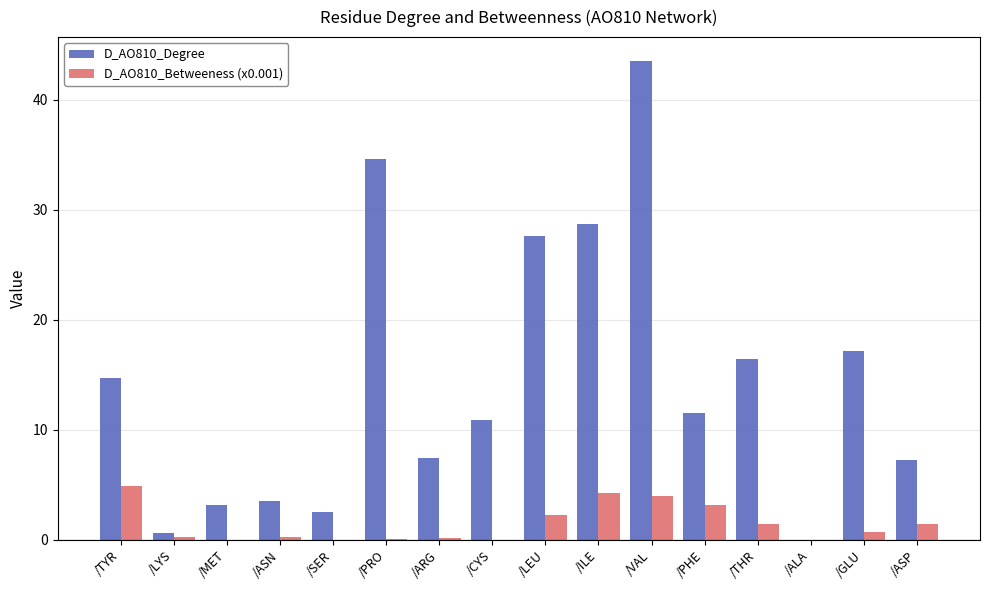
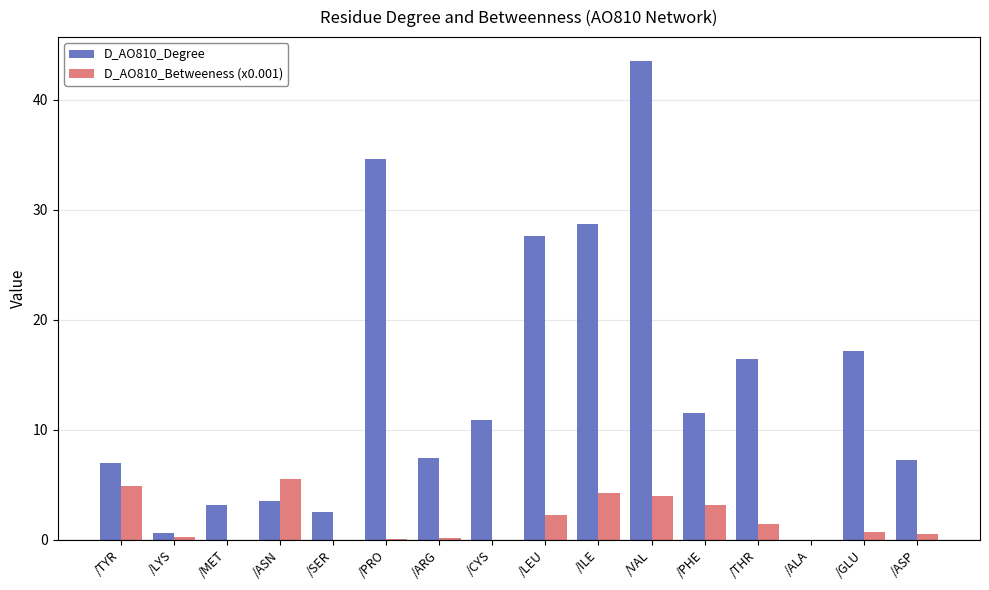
  {
    "D_AO810_Degree": {
-     "/TYR": 14.7,
+     "/TYR": 7.0,
      "/LYS": 0.6,
      "/MET": 3.2,
      "/ASN": 3.5,
      "/SER": 2.5,
      "/PRO": 34.6,
      "/ARG": 7.5,
      "/CYS": 10.9,
      "/LEU": 27.7,
      "/ILE": 28.7,
      "/VAL": 43.5,
      "/PHE": 11.6,
      "/THR": 16.5,
      "/ALA": 0.0,
      "/GLU": 17.2,
      "/ASP": 7.3
    },
    "D_AO810_Betweeness (x0.001)": {
      "/TYR": 4.9,
      "/LYS": 0.3,
      "/MET": 0.0,
-     "/ASN": 0.3,
+     "/ASN": 5.5,
      "/CYS": 0.0,
      "/LEU": 2.3,
      "/ILE": 4.2,
      "/VAL": 4.0,
      "/PHE": 3.2,
      "/THR": 1.5,
      "/ALA": 0.0,
      "/GLU": 0.7,
-     "/ASP": 1.4
+     "/ASP": 0.5
    }
  }
